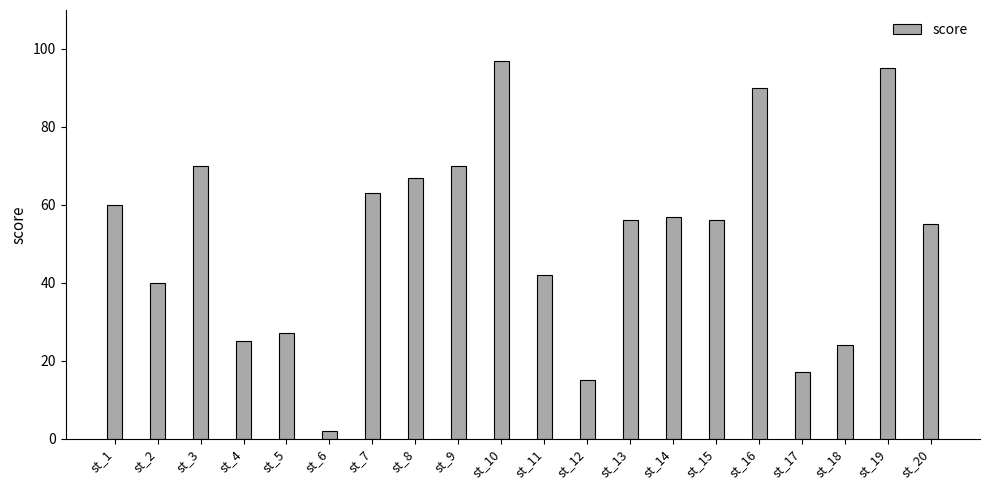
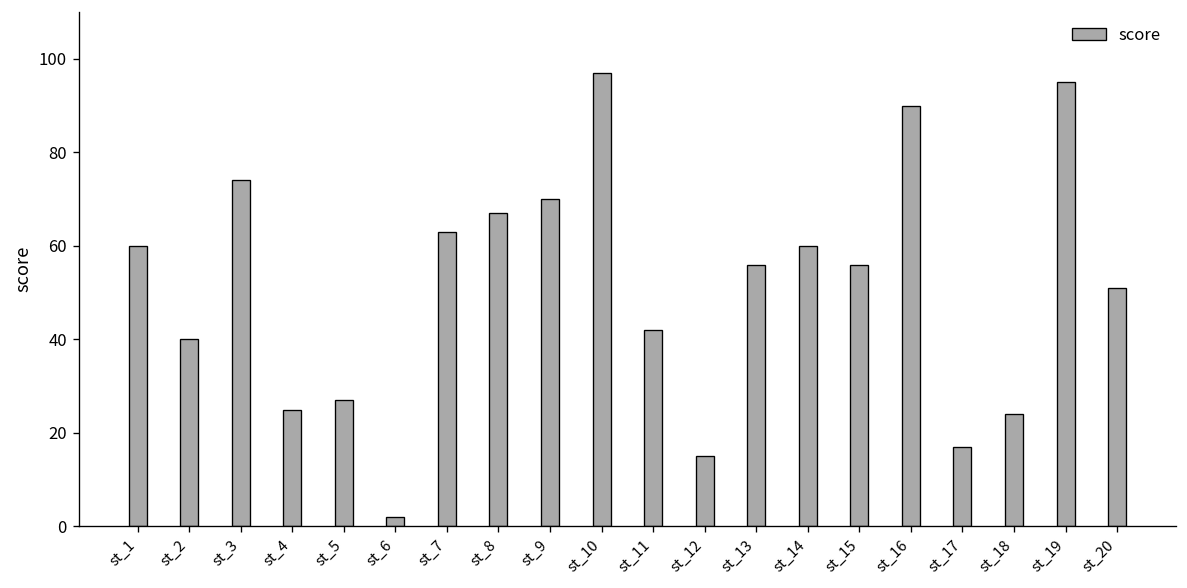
  {
    "st_1": 60,
    "st_2": 40,
-   "st_3": 70,
+   "st_3": 74,
    "st_4": 25,
    "st_5": 27,
    "st_6": 2,
    "st_7": 63,
    "st_8": 67,
    "st_9": 70,
    "st_10": 97,
    "st_11": 42,
    "st_12": 15,
    "st_13": 56,
-   "st_14": 57,
+   "st_14": 60,
    "st_15": 56,
    "st_16": 90,
    "st_17": 17,
    "st_18": 24,
    "st_19": 95,
-   "st_20": 55
+   "st_20": 51
  }
